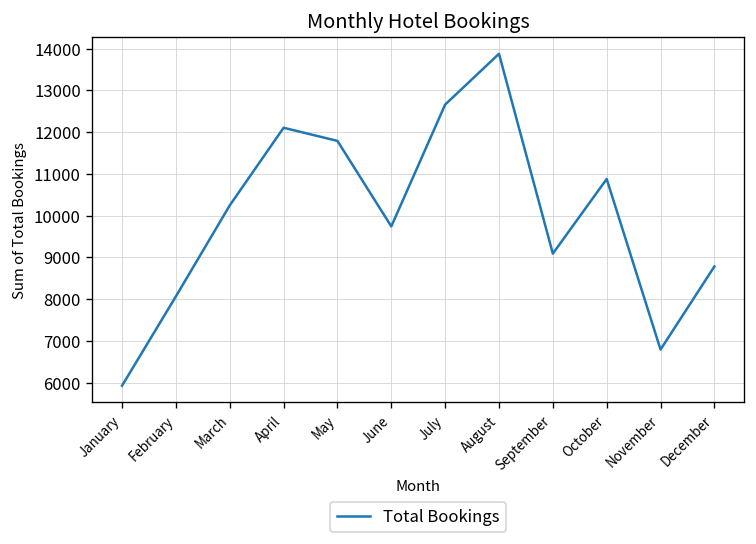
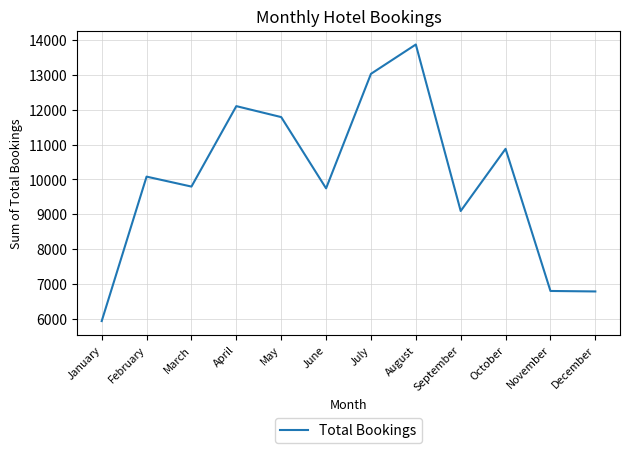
  {
    "January": 5900,
-   "February": 8100,
-   "March": 10200,
+   "February": 10100,
+   "March": 9800,
    "April": 12100,
    "May": 11800,
    "June": 9700,
-   "July": 12700,
+   "July": 13000,
    "August": 13900,
    "September": 9100,
    "October": 10900,
    "November": 6800,
-   "December": 8800
+   "December": 6800
  }
